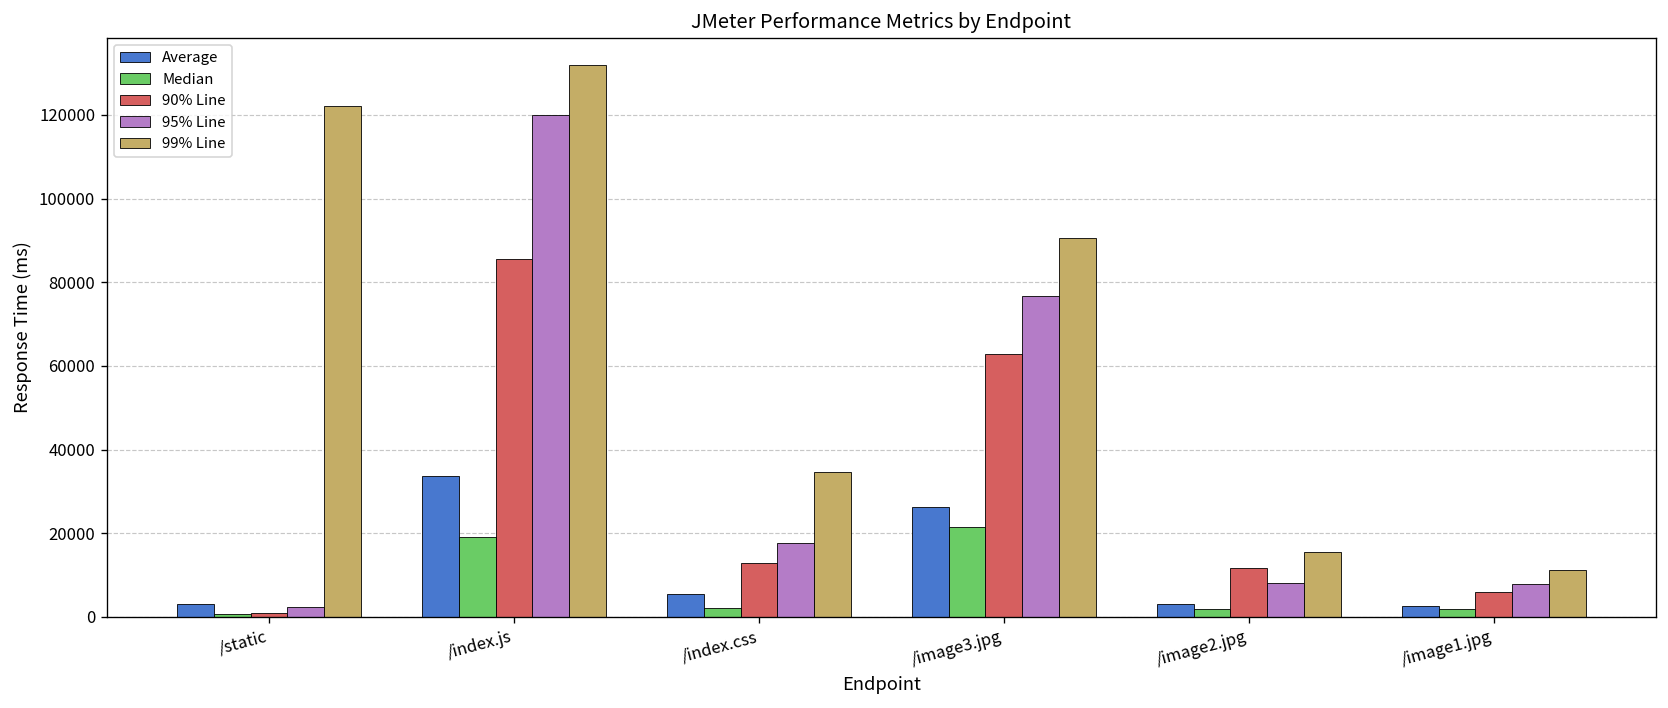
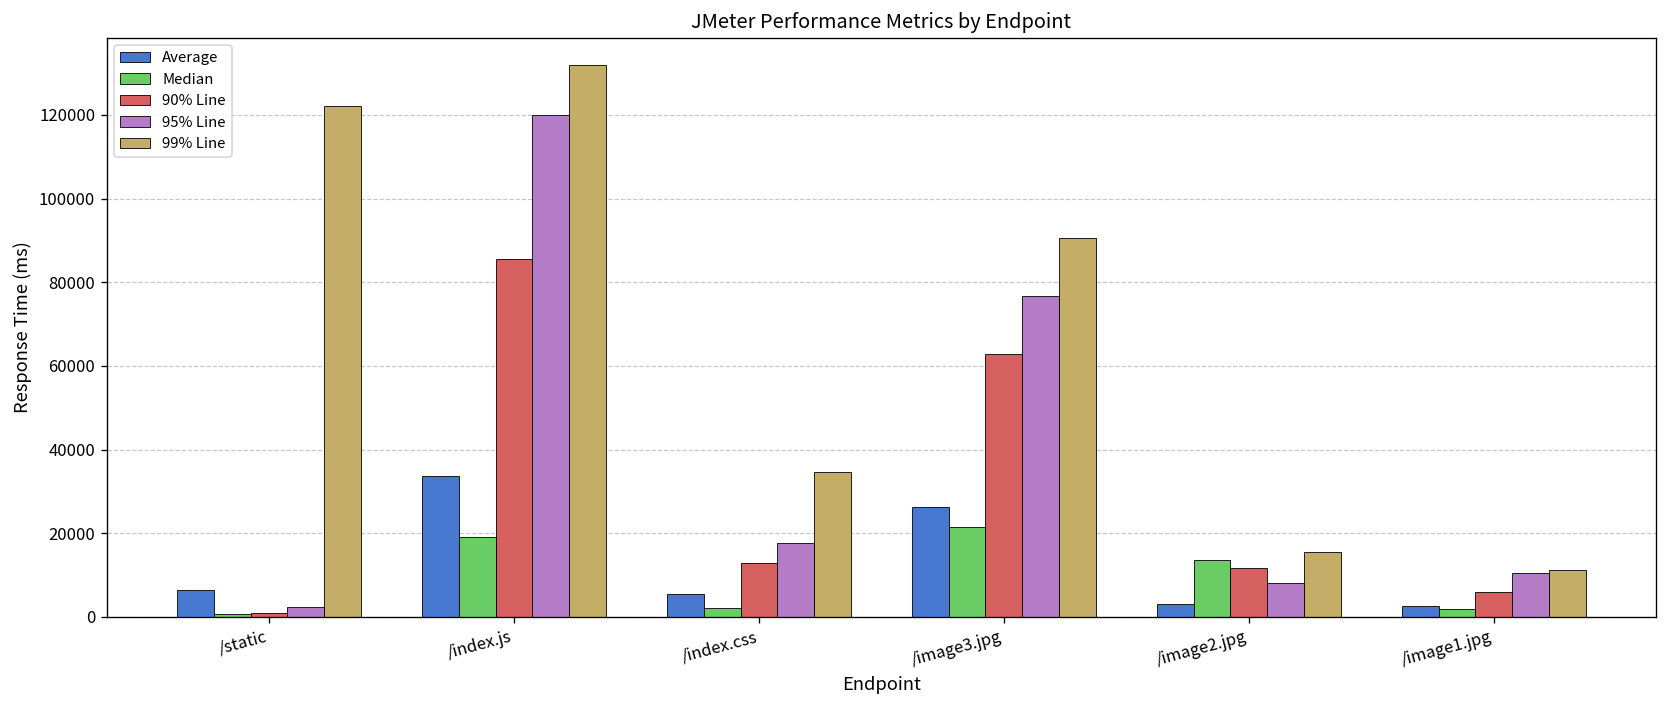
  {
    "Average": {
-     "/static": 3000,
+     "/static": 6000,
      "/index.js": 34000,
      "/index.css": 5000,
      "/image3.jpg": 26000,
      "/image2.jpg": 3000,
      "/image1.jpg": 3000
    },
    "Median": {
      "/static": 1000,
      "/index.js": 19000,
      "/index.css": 2000,
      "/image3.jpg": 22000,
-     "/image2.jpg": 2000,
+     "/image2.jpg": 14000,
      "/image1.jpg": 2000
    },
    "90% Line": {
      "/static": 1000,
      "/index.js": 86000,
      "/index.css": 13000,
      "/image3.jpg": 63000,
      "/image2.jpg": 12000,
      "/image1.jpg": 6000
    },
    "95% Line": {
      "/static": 2000,
      "/index.js": 120000,
      "/index.css": 18000,
      "/image3.jpg": 77000,
      "/image2.jpg": 8000,
-     "/image1.jpg": 8000
+     "/image1.jpg": 11000
    },
    "99% Line": {
      "/static": 122000,
      "/index.js": 132000,
      "/index.css": 35000,
      "/image3.jpg": 91000,
      "/image2.jpg": 16000,
      "/image1.jpg": 11000
    }
  }
